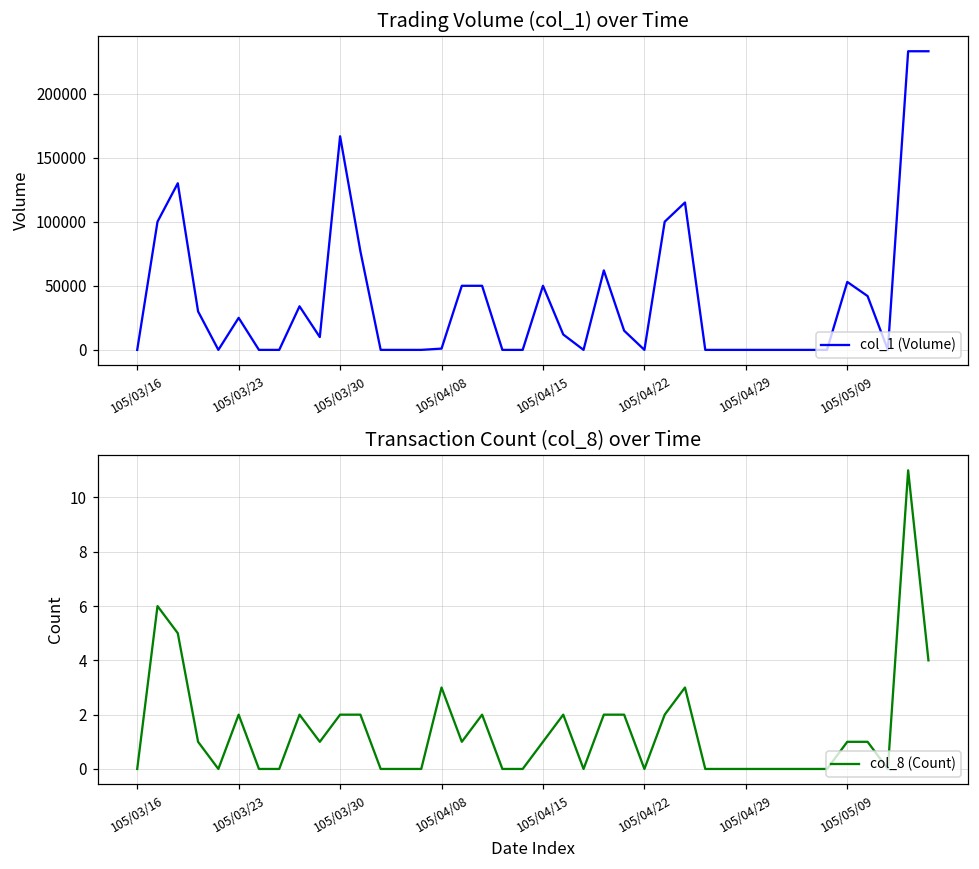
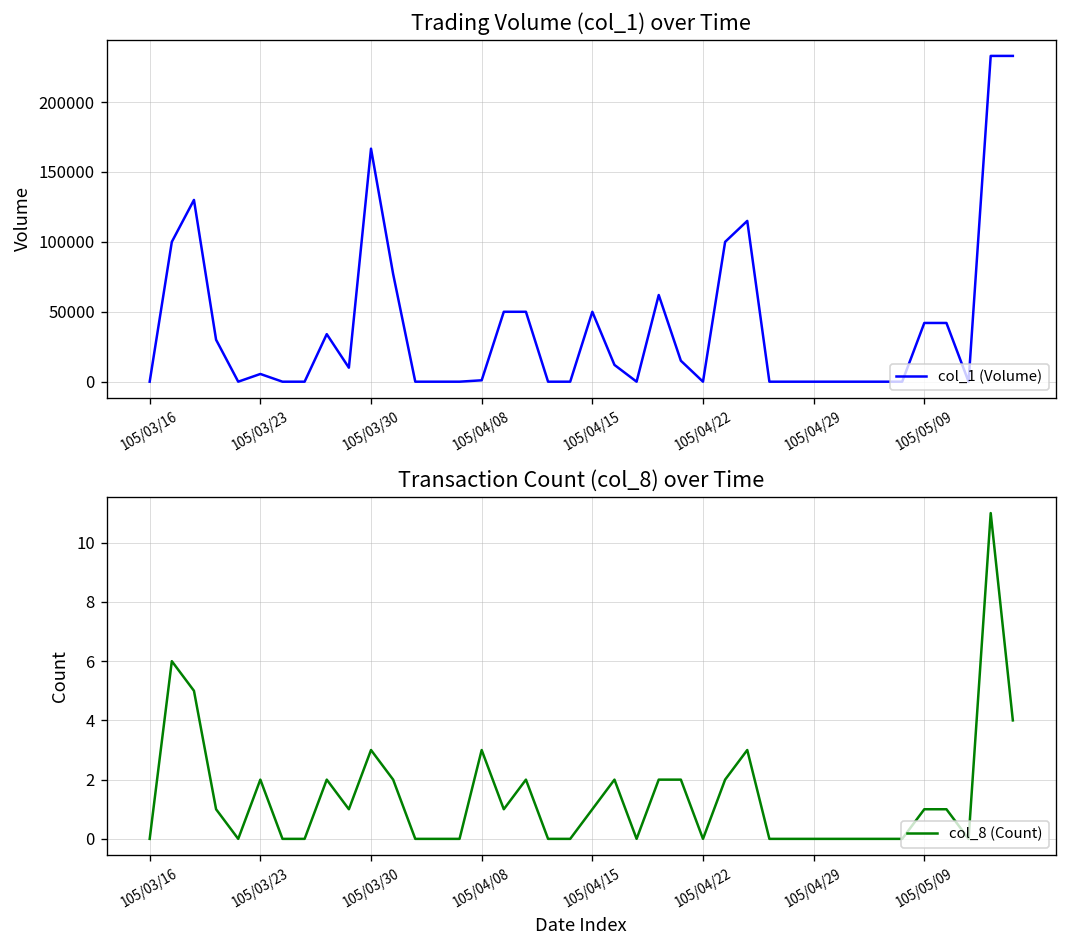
  {
    "Trading Volume (col_1) over Time": {
      "105/03/16": 0,
-     "105/03/23": 25000,
+     "105/03/23": 6000,
      "105/03/30": 167000,
      "105/04/08": 1000,
      "105/04/15": 50000,
      "105/04/22": 0,
      "105/04/29": 0,
-     "105/05/09": 53000
+     "105/05/09": 42000
    },
    "Transaction Count (col_8) over Time": {
      "105/03/16": 0,
      "105/03/23": 2,
-     "105/03/30": 2,
+     "105/03/30": 3,
      "105/04/08": 3,
      "105/04/15": 1,
      "105/04/22": 0,
      "105/04/29": 0,
      "105/05/09": 1
    }
  }
